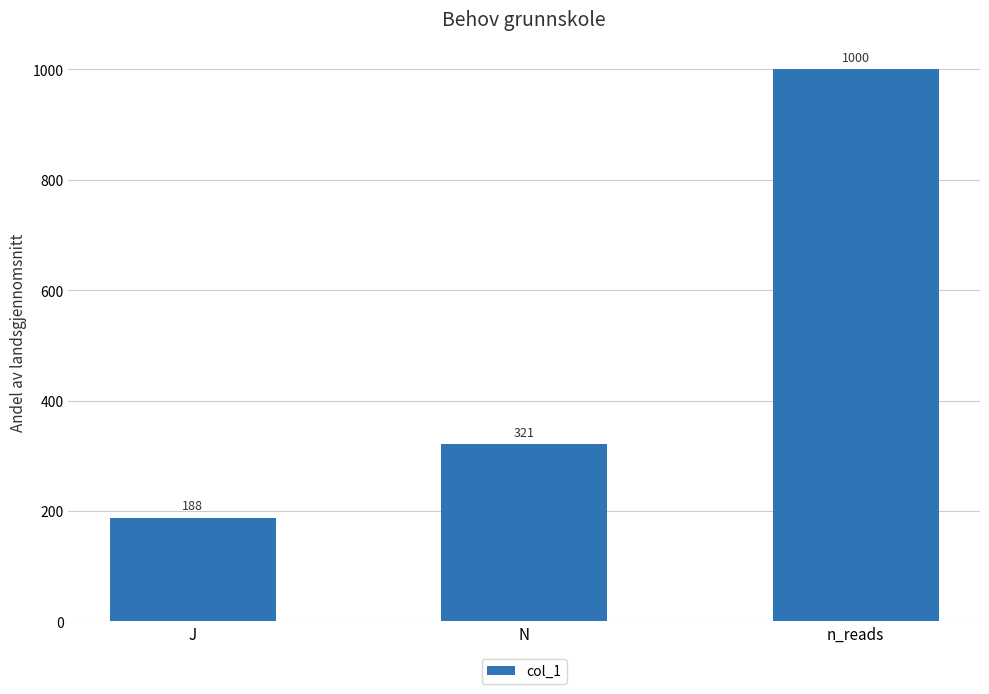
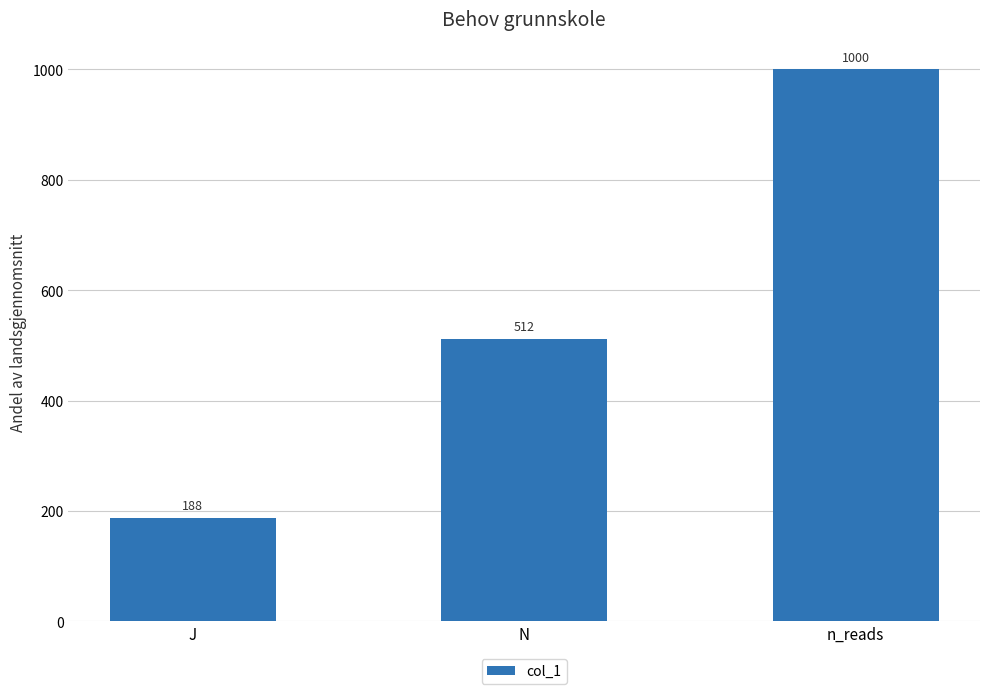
  {
    "J": 188,
-   "N": 321,
+   "N": 512,
    "n_reads": 1000
  }
